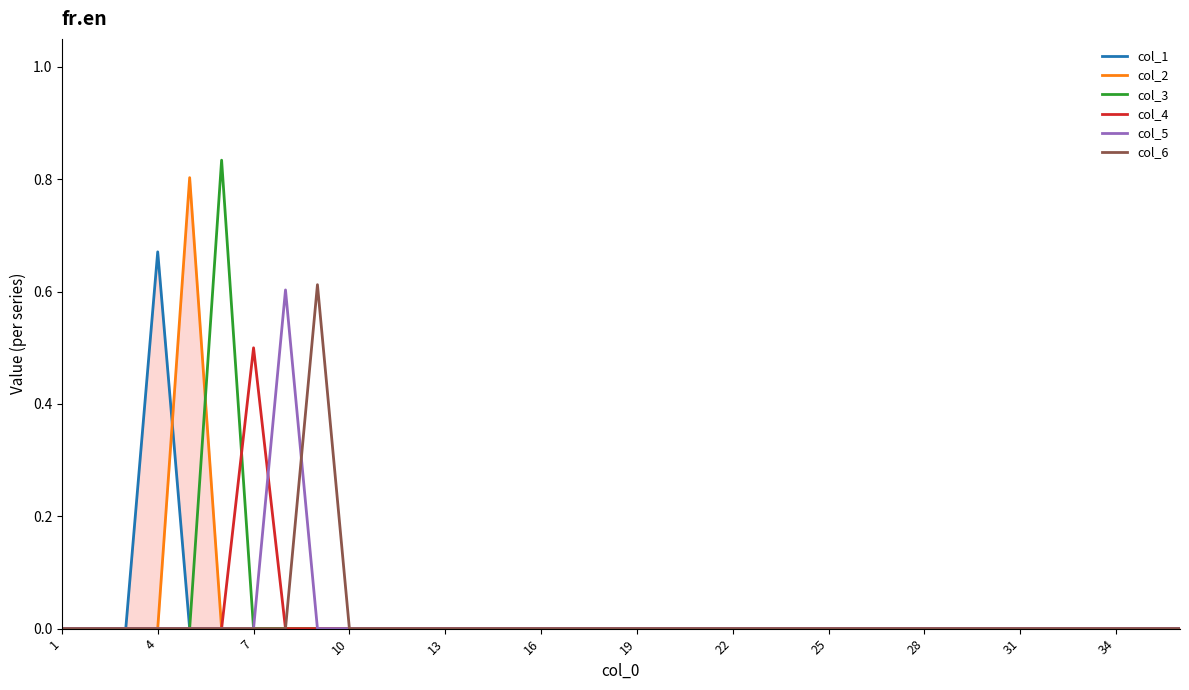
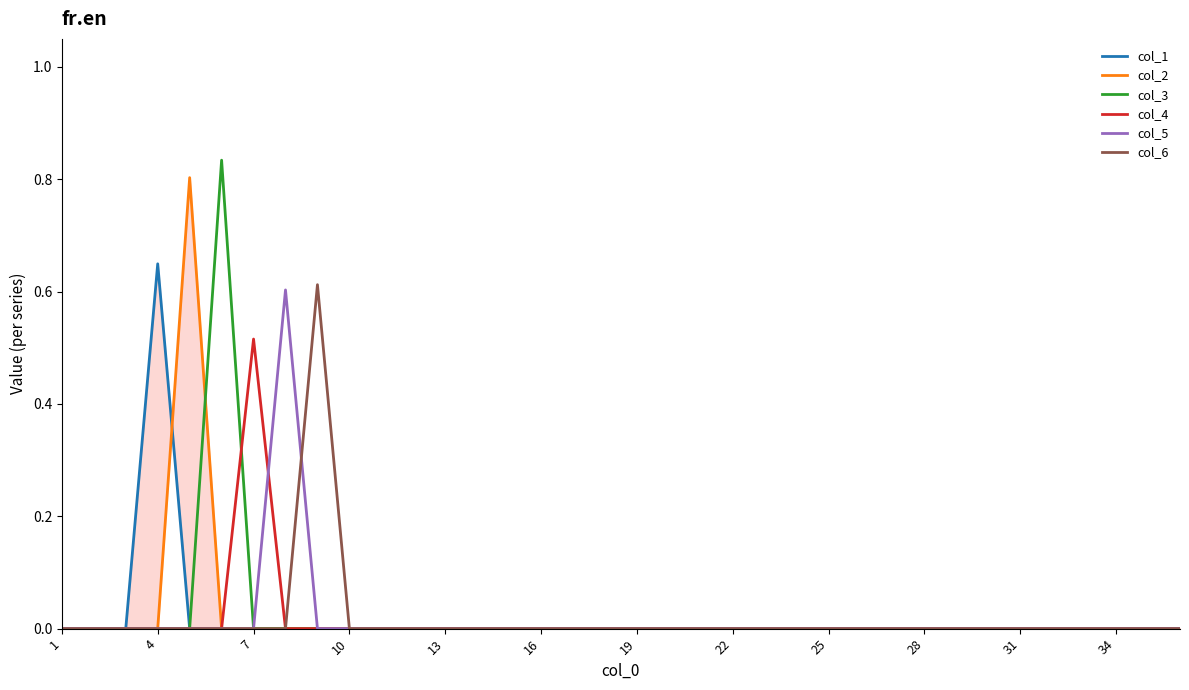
  {
    "col_1": {
-     "4": 0.67
+     "4": 0.65
    },
    "col_4": {
-     "7": 0.50
+     "7": 0.52
    }
  }
